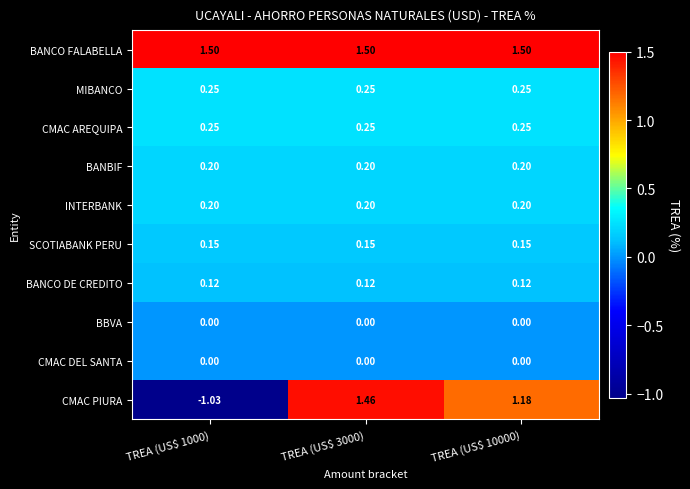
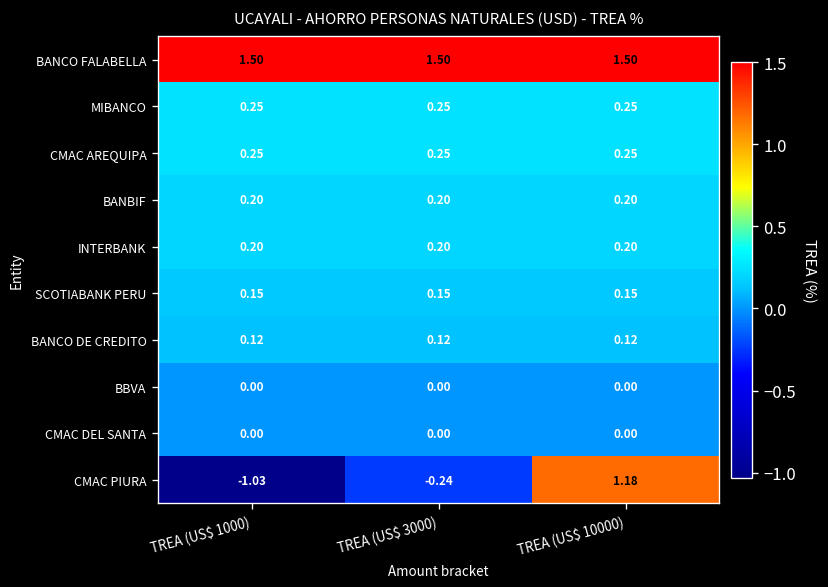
  {
    "BANCO FALABELLA": {
      "TREA (US$ 1000)": 1.50,
      "TREA (US$ 3000)": 1.50,
      "TREA (US$ 10000)": 1.50
    },
    "MIBANCO": {
      "TREA (US$ 1000)": 0.25,
      "TREA (US$ 3000)": 0.25,
      "TREA (US$ 10000)": 0.25
    },
    "CMAC AREQUIPA": {
      "TREA (US$ 1000)": 0.25,
      "TREA (US$ 3000)": 0.25,
      "TREA (US$ 10000)": 0.25
    },
    "BANBIF": {
      "TREA (US$ 1000)": 0.20,
      "TREA (US$ 3000)": 0.20,
      "TREA (US$ 10000)": 0.20
    },
    "INTERBANK": {
      "TREA (US$ 1000)": 0.20,
      "TREA (US$ 3000)": 0.20,
      "TREA (US$ 10000)": 0.20
    },
    "SCOTIABANK PERU": {
      "TREA (US$ 1000)": 0.15,
      "TREA (US$ 3000)": 0.15,
      "TREA (US$ 10000)": 0.15
    },
    "BANCO DE CREDITO": {
      "TREA (US$ 1000)": 0.12,
      "TREA (US$ 3000)": 0.12,
      "TREA (US$ 10000)": 0.12
    },
    "BBVA": {
      "TREA (US$ 1000)": 0.00,
      "TREA (US$ 3000)": 0.00,
      "TREA (US$ 10000)": 0.00
    },
    "CMAC DEL SANTA": {
      "TREA (US$ 1000)": 0.00,
      "TREA (US$ 3000)": 0.00,
      "TREA (US$ 10000)": 0.00
    },
    "CMAC PIURA": {
      "TREA (US$ 1000)": -1.03,
-     "TREA (US$ 3000)": 1.46,
+     "TREA (US$ 3000)": -0.24,
      "TREA (US$ 10000)": 1.18
    }
  }
